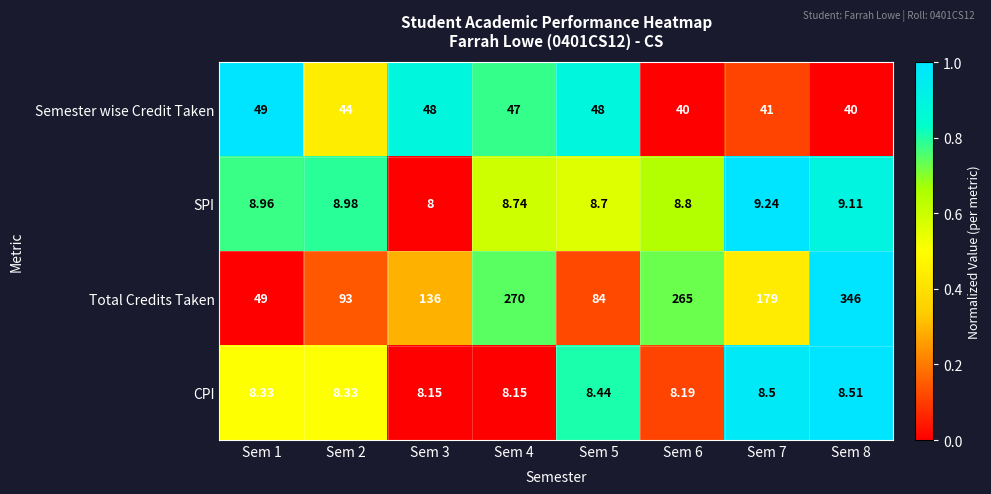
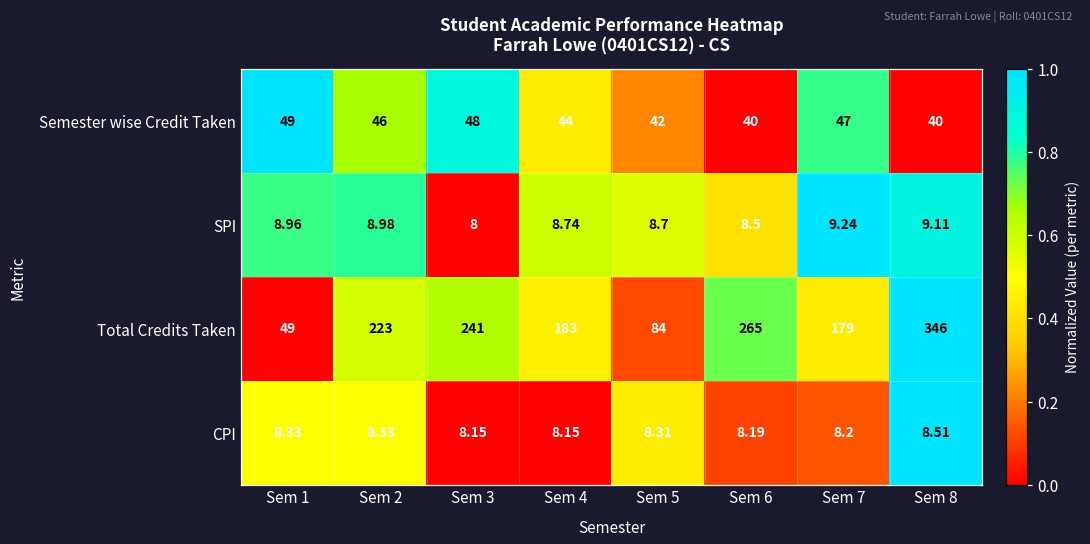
  {
    "Semester wise Credit Taken": {
      "Sem 1": 49,
-     "Sem 2": 44,
+     "Sem 2": 46,
      "Sem 3": 48,
-     "Sem 4": 47,
-     "Sem 5": 48,
+     "Sem 4": 44,
+     "Sem 5": 42,
      "Sem 6": 40,
-     "Sem 7": 41,
+     "Sem 7": 47,
      "Sem 8": 40
    },
    "SPI": {
      "Sem 1": 8.96,
      "Sem 2": 8.98,
      "Sem 3": 8,
      "Sem 4": 8.74,
      "Sem 5": 8.7,
-     "Sem 6": 8.8,
+     "Sem 6": 8.5,
      "Sem 7": 9.24,
      "Sem 8": 9.11
    },
    "Total Credits Taken": {
      "Sem 1": 49,
-     "Sem 2": 93,
-     "Sem 3": 136,
-     "Sem 4": 270,
+     "Sem 2": 223,
+     "Sem 3": 241,
+     "Sem 4": 183,
      "Sem 5": 84,
      "Sem 6": 265,
      "Sem 7": 179,
      "Sem 8": 346
    },
    "CPI": {
      "Sem 1": 8.33,
      "Sem 2": 8.33,
      "Sem 3": 8.15,
      "Sem 4": 8.15,
-     "Sem 5": 8.44,
+     "Sem 5": 8.31,
      "Sem 6": 8.19,
-     "Sem 7": 8.5,
+     "Sem 7": 8.2,
      "Sem 8": 8.51
    }
  }
